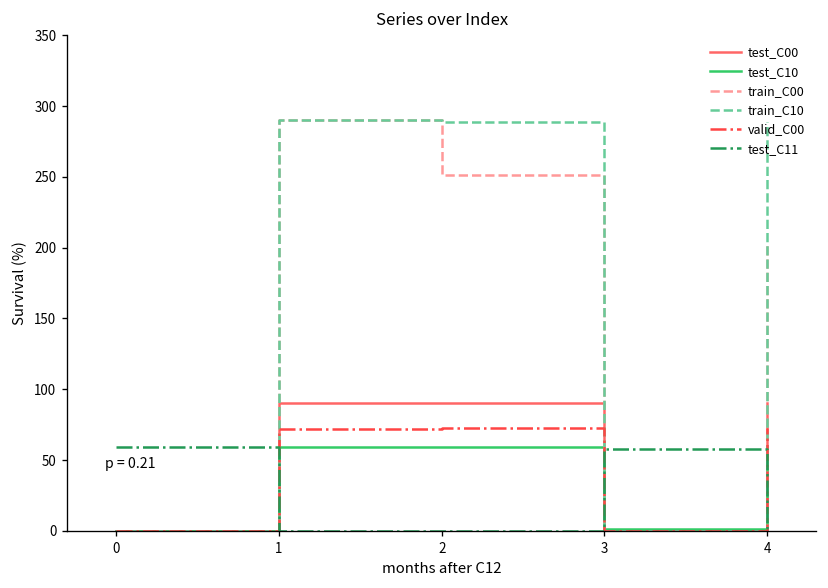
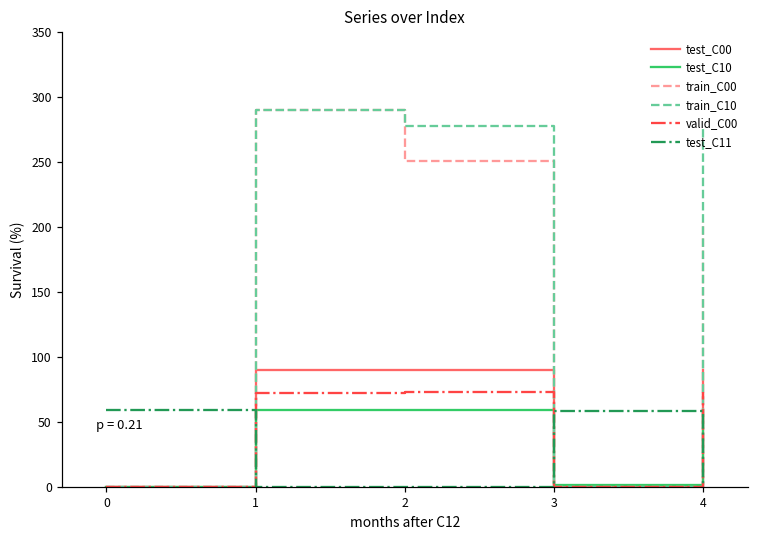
  {
    "train_C00": {
      "2": 251,
      "4": 204
    },
    "train_C10": {
-     "2": 289,
-     "4": 289
+     "2": 278,
+     "4": 277
    }
  }
